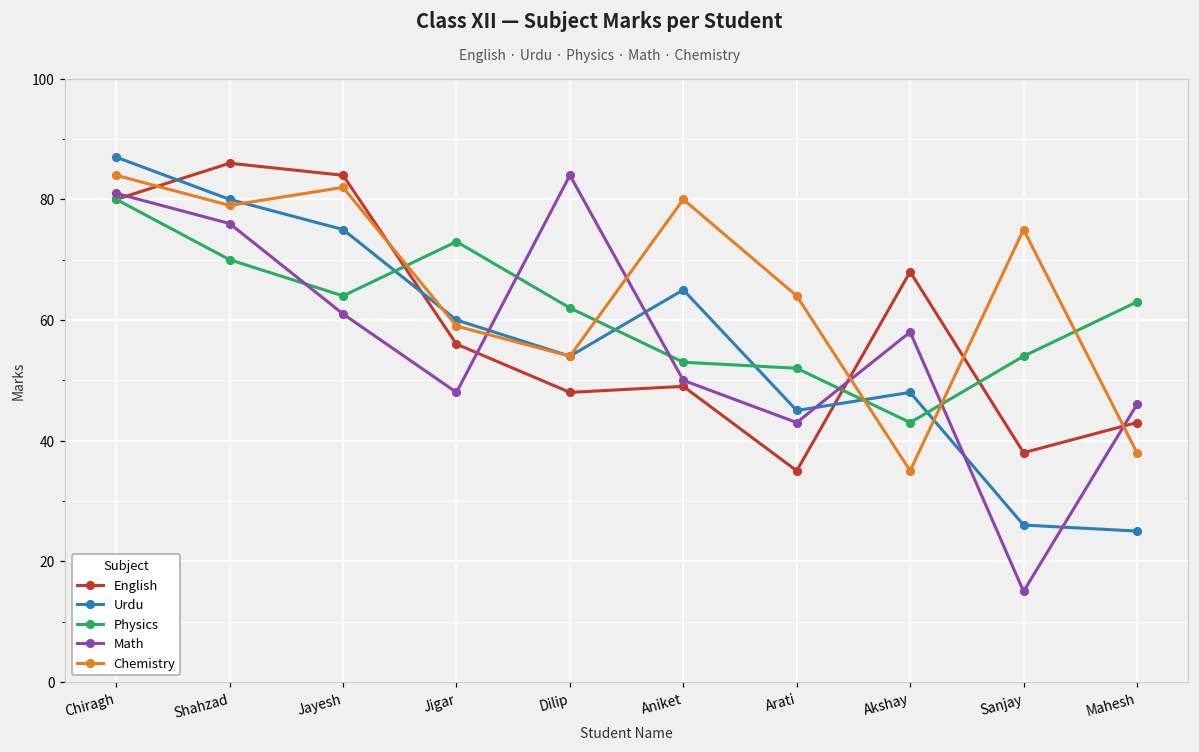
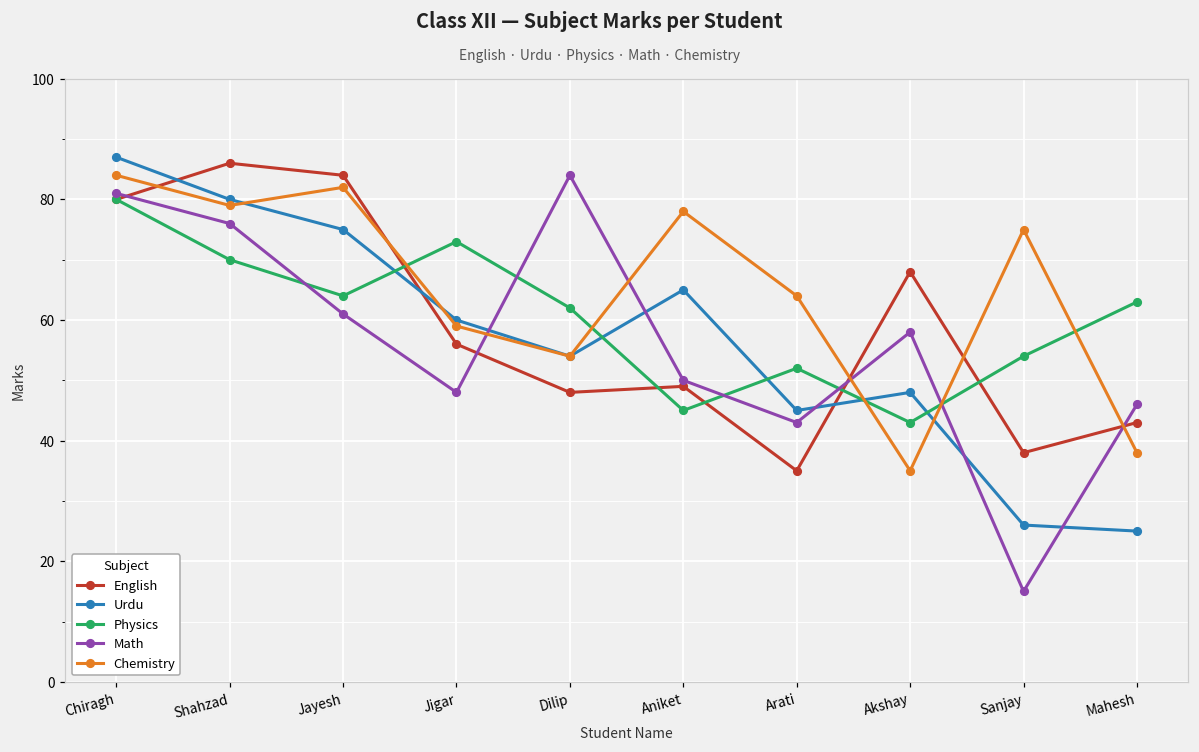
  {
    "English": {
      "Shahzad": 86,
      "Jayesh": 84,
      "Jigar": 56,
      "Dilip": 48,
      "Aniket": 49,
      "Arati": 35,
      "Akshay": 68,
      "Sanjay": 38,
      "Mahesh": 43
    },
    "Urdu": {
      "Chiragh": 87,
      "Shahzad": 80,
      "Jayesh": 75,
      "Jigar": 60,
      "Aniket": 65,
      "Arati": 45,
      "Akshay": 48,
      "Sanjay": 26,
      "Mahesh": 25
    },
    "Physics": {
      "Shahzad": 70,
      "Jayesh": 64,
      "Jigar": 73,
      "Dilip": 62,
-     "Aniket": 53,
+     "Aniket": 45,
      "Arati": 52,
      "Akshay": 43,
      "Sanjay": 54,
      "Mahesh": 63
    },
    "Math": {
      "Chiragh": 81,
      "Shahzad": 76,
      "Jayesh": 61,
      "Jigar": 48,
      "Dilip": 84,
      "Aniket": 50,
      "Arati": 43,
      "Akshay": 58,
      "Sanjay": 15,
      "Mahesh": 46
    },
    "Chemistry": {
      "Chiragh": 84,
      "Shahzad": 79,
      "Jayesh": 82,
      "Jigar": 59,
-     "Aniket": 80,
+     "Aniket": 78,
      "Arati": 64,
      "Akshay": 35,
      "Sanjay": 75,
      "Mahesh": 38
    }
  }
